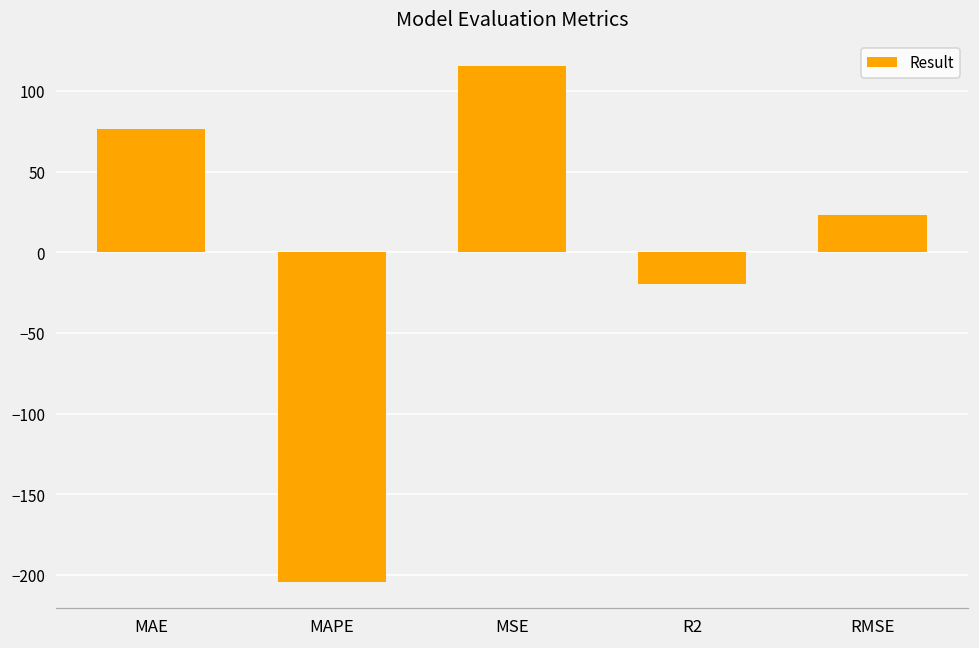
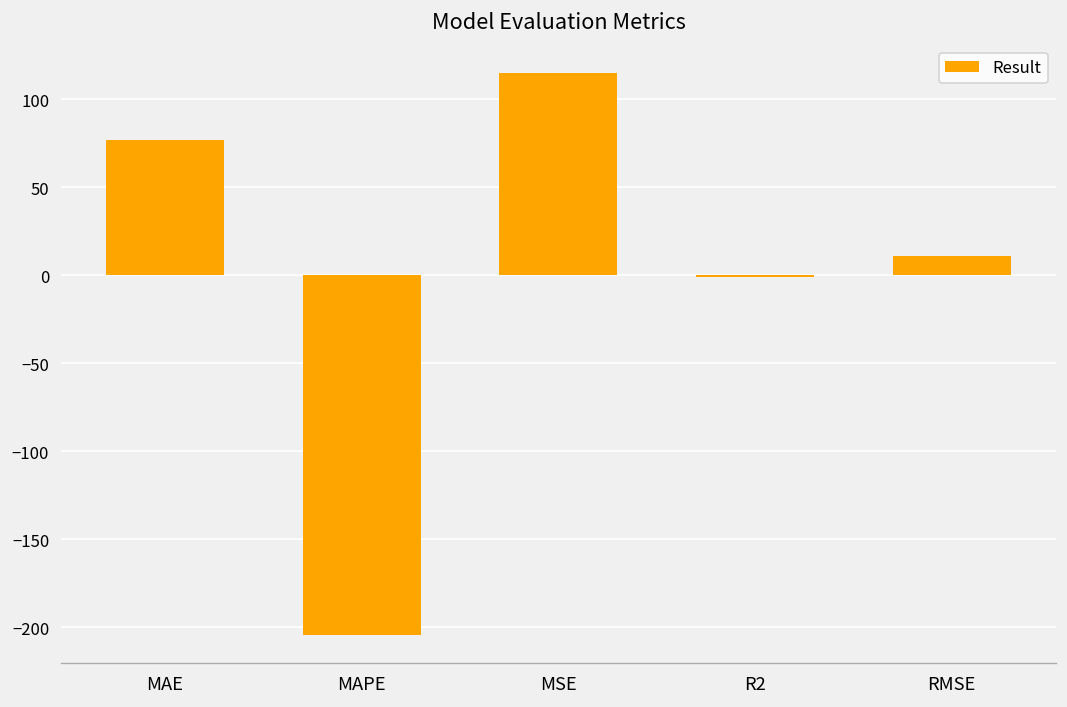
  {
    "MAE": 77,
    "MAPE": -204,
    "MSE": 115,
-   "R2": -20,
-   "RMSE": 23
+   "R2": -1,
+   "RMSE": 11
  }
